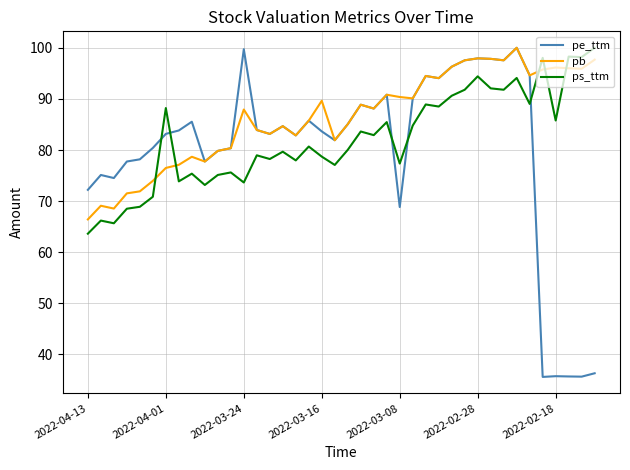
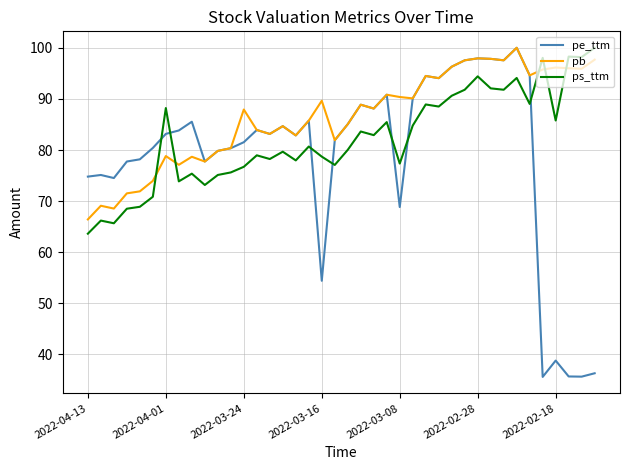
  {
    "pe_ttm": {
-     "2022-04-13": 72,
+     "2022-04-13": 75,
      "2022-04-01": 83,
-     "2022-03-24": 100,
-     "2022-03-16": 84,
+     "2022-03-24": 82,
+     "2022-03-16": 54,
      "2022-03-08": 69,
-     "2022-02-18": 36
+     "2022-02-18": 39
    },
    "pb": {
      "2022-04-13": 66,
-     "2022-04-01": 76,
+     "2022-04-01": 79,
      "2022-03-24": 88,
      "2022-03-16": 90,
      "2022-03-08": 90
    },
    "ps_ttm": {
      "2022-04-13": 64,
      "2022-04-01": 88,
-     "2022-03-24": 74,
+     "2022-03-24": 77,
      "2022-03-16": 79,
      "2022-03-08": 77,
      "2022-02-28": 94,
      "2022-02-18": 86
    }
  }
